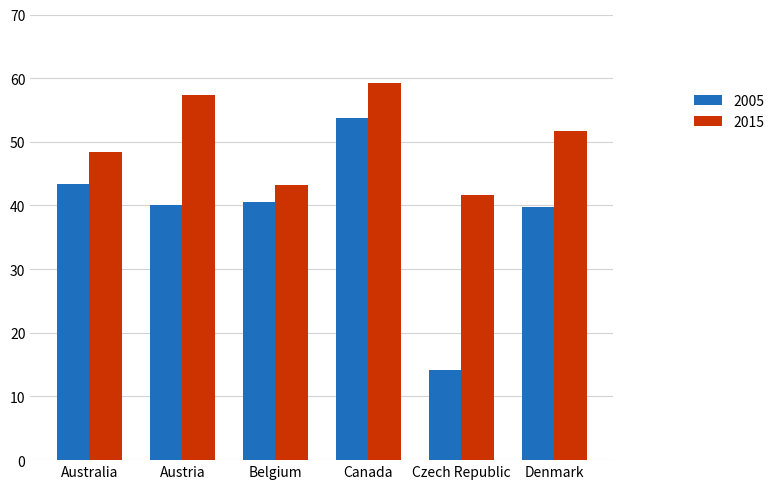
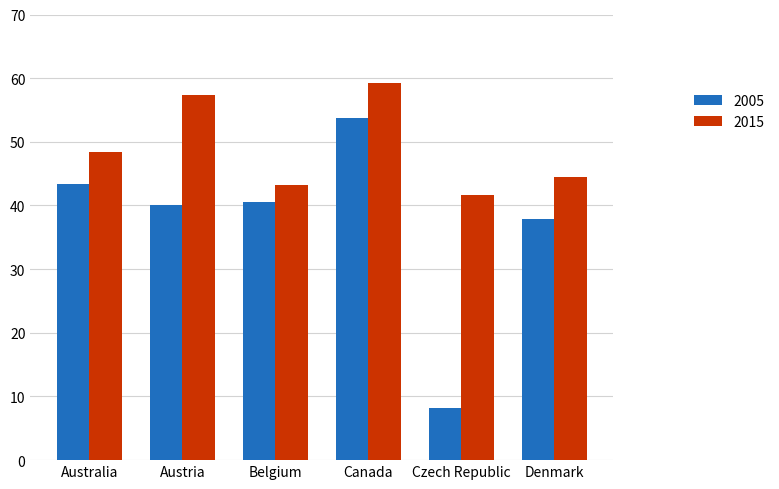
  {
    "2005": {
      "Australia": 43,
      "Austria": 40,
      "Belgium": 41,
      "Canada": 54,
-     "Czech Republic": 14,
-     "Denmark": 40
+     "Czech Republic": 8,
+     "Denmark": 38
    },
    "2015": {
      "Australia": 48,
      "Austria": 57,
      "Belgium": 43,
      "Canada": 59,
      "Czech Republic": 42,
-     "Denmark": 52
+     "Denmark": 44
    }
  }
